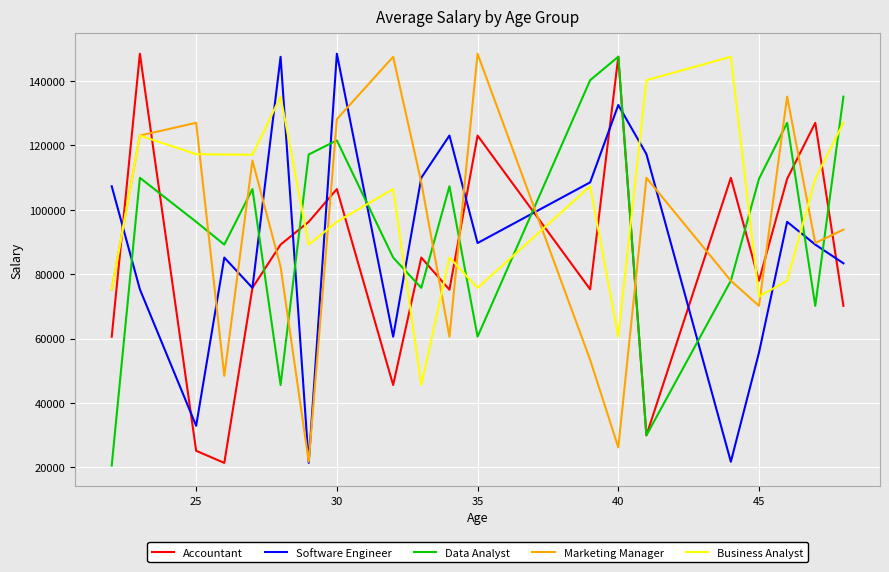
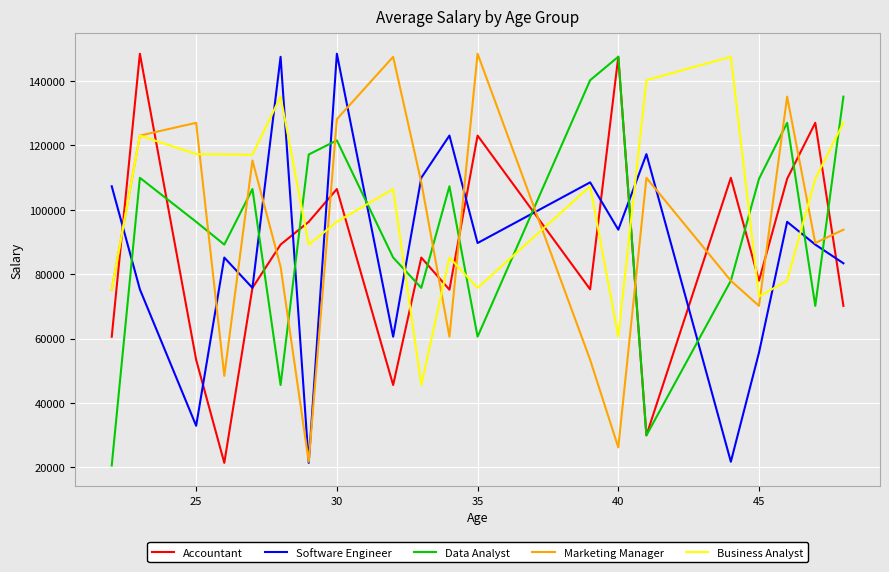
  {
    "Accountant": {
-     "25": 25000,
+     "25": 53000,
      "30": 106000,
      "35": 123000,
      "45": 78000
    },
    "Software Engineer": {
      "25": 33000,
      "30": 148000,
      "35": 90000,
-     "40": 132000,
+     "40": 94000,
      "45": 56000
    },
    "Data Analyst": {
      "25": 96000,
      "30": 121000,
      "35": 61000,
      "45": 110000
    },
    "Marketing Manager": {
      "25": 127000,
      "30": 128000,
      "35": 148000,
      "40": 26000,
      "45": 70000
    },
    "Business Analyst": {
      "25": 117000,
      "30": 96000,
      "35": 76000,
      "40": 61000,
      "45": 73000
    }
  }
